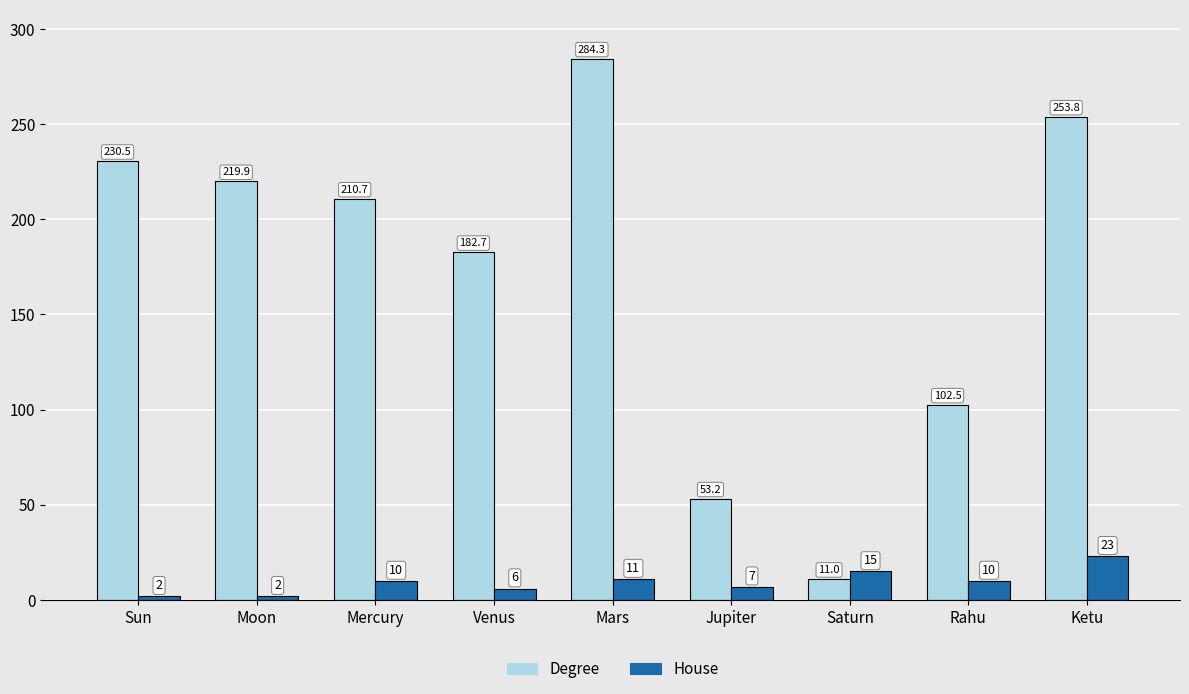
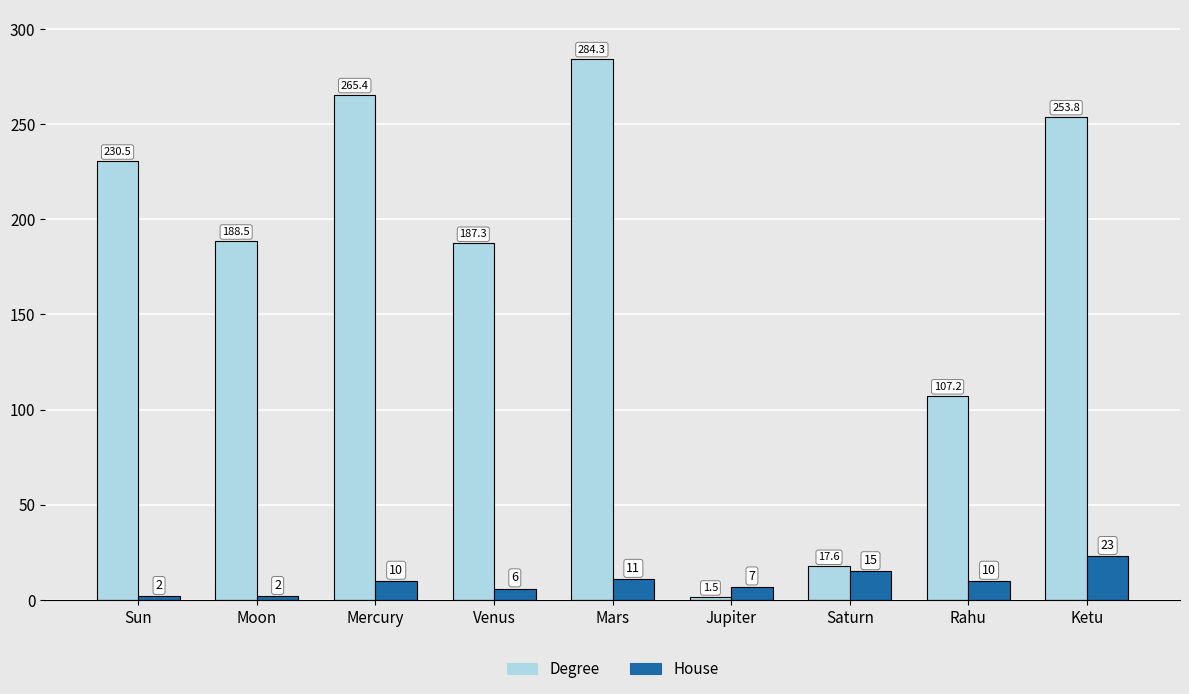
  {
    "Degree": {
-     "Moon": 219.9,
-     "Mercury": 210.7,
-     "Venus": 182.7,
-     "Jupiter": 53.2,
-     "Saturn": 11.0,
-     "Rahu": 102.5
+     "Moon": 188.5,
+     "Mercury": 265.4,
+     "Venus": 187.3,
+     "Jupiter": 1.5,
+     "Saturn": 17.6,
+     "Rahu": 107.2
    }
  }
